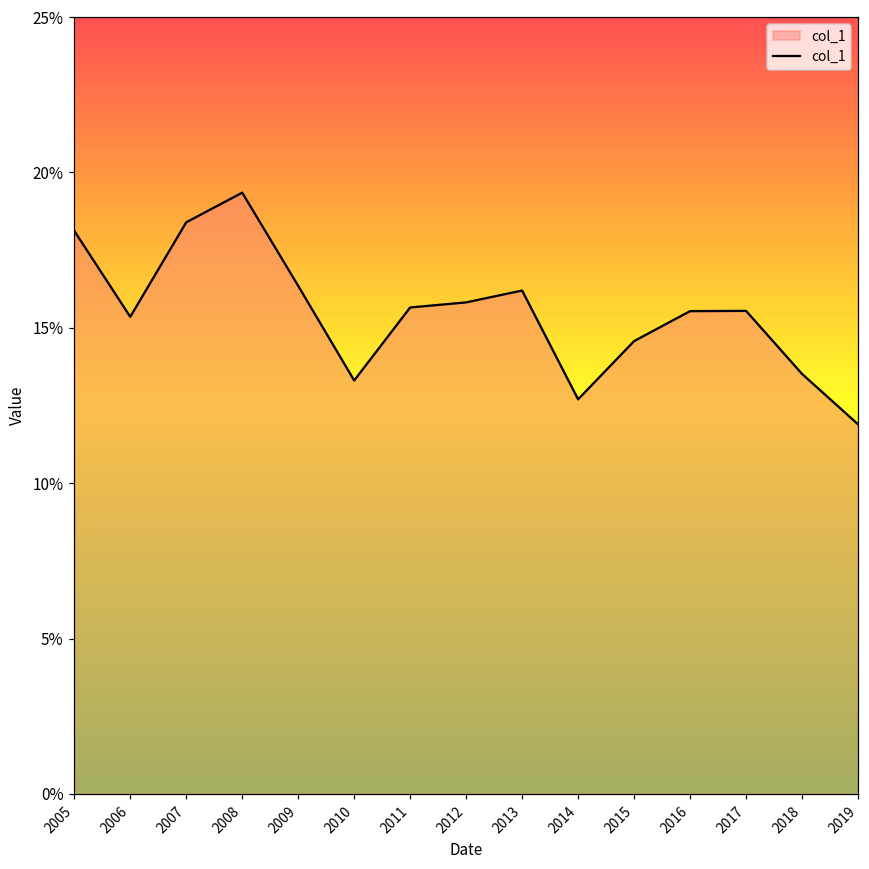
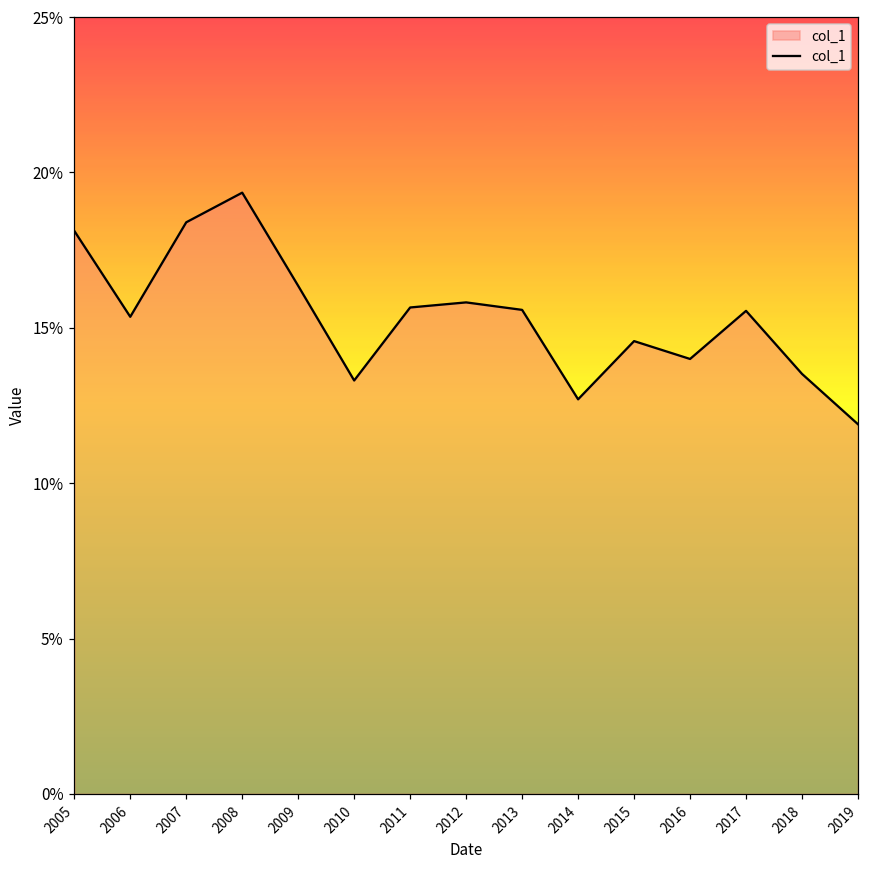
  {
    "2005": "18.1%",
    "2006": "15.4%",
    "2007": "18.4%",
    "2008": "19.3%",
    "2009": "16.3%",
    "2010": "13.3%",
    "2011": "15.7%",
    "2012": "15.8%",
-   "2013": "16.2%",
+   "2013": "15.6%",
    "2014": "12.7%",
    "2015": "14.6%",
-   "2016": "15.5%",
+   "2016": "14.0%",
    "2017": "15.5%",
    "2018": "13.5%",
    "2019": "11.9%"
  }
